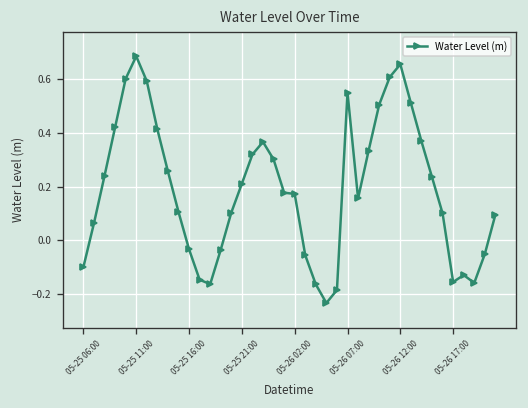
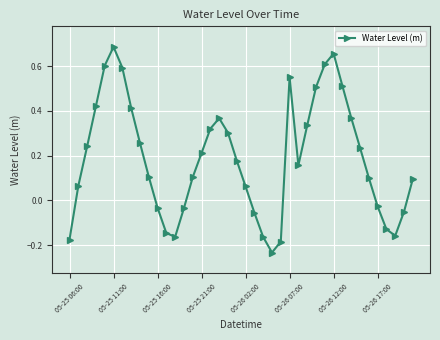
  {
-   "05-25 06:00": -0.10,
+   "05-25 06:00": -0.18,
    "05-25 11:00": 0.69,
    "05-25 16:00": -0.03,
    "05-25 21:00": 0.21,
-   "05-26 02:00": 0.17,
+   "05-26 02:00": 0.06,
    "05-26 07:00": 0.55,
    "05-26 12:00": 0.66,
-   "05-26 17:00": -0.15
+   "05-26 17:00": -0.03
  }
